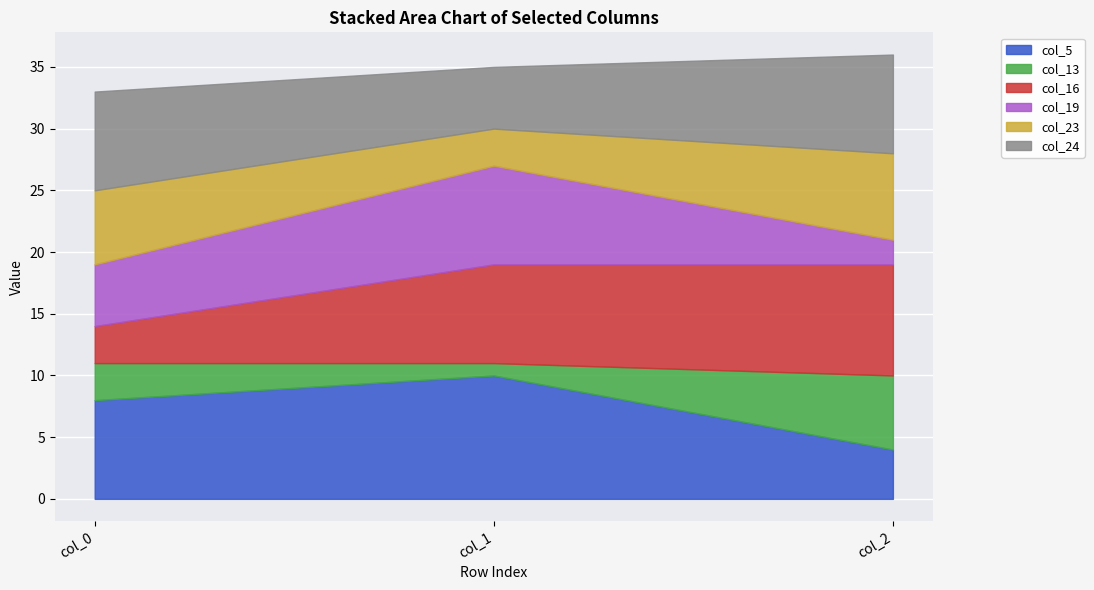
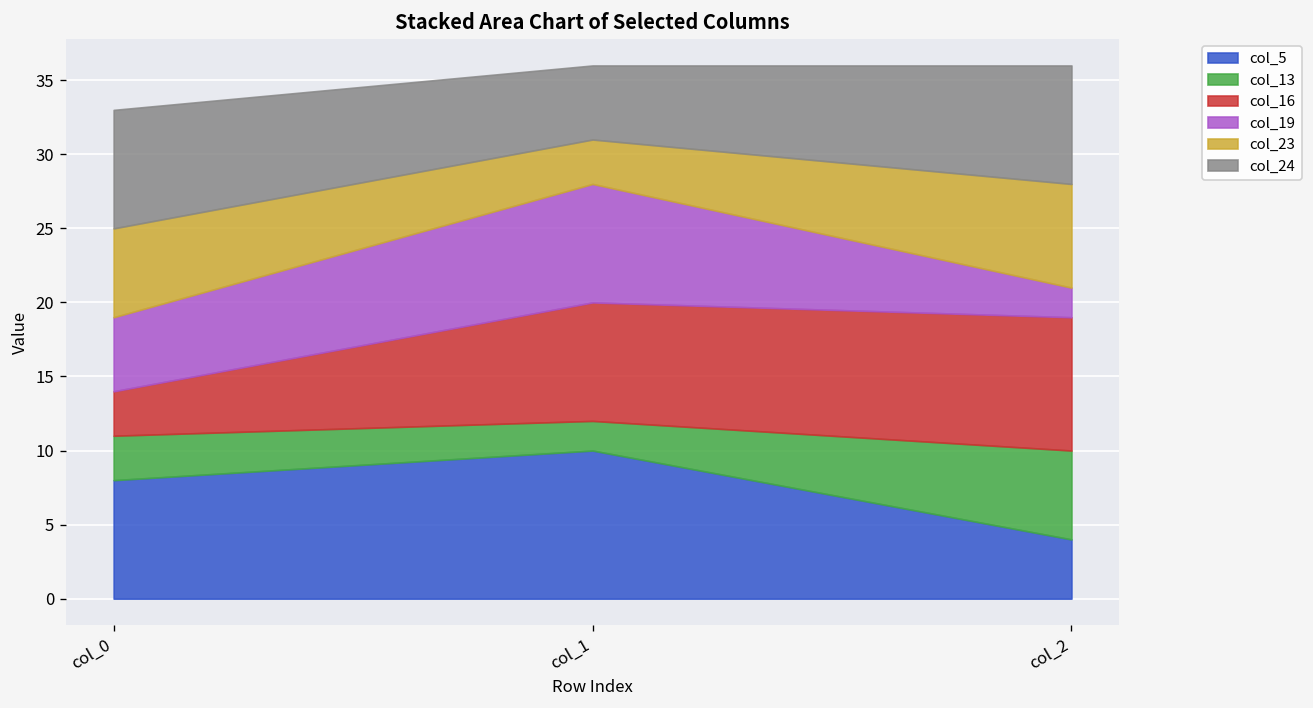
  {
    "col_5": {
      "col_0": 8,
      "col_1": 10,
      "col_2": 4
    },
    "col_13": {
-     "col_1": 1
+     "col_1": 2
    },
    "col_16": {
      "col_0": 3,
      "col_1": 8,
      "col_2": 9
    },
    "col_19": {
      "col_0": 5,
      "col_1": 8,
      "col_2": 2
    },
    "col_23": {
      "col_0": 6,
      "col_1": 3,
      "col_2": 7
    },
    "col_24": {
      "col_0": 8,
      "col_1": 5,
      "col_2": 8
    }
  }
